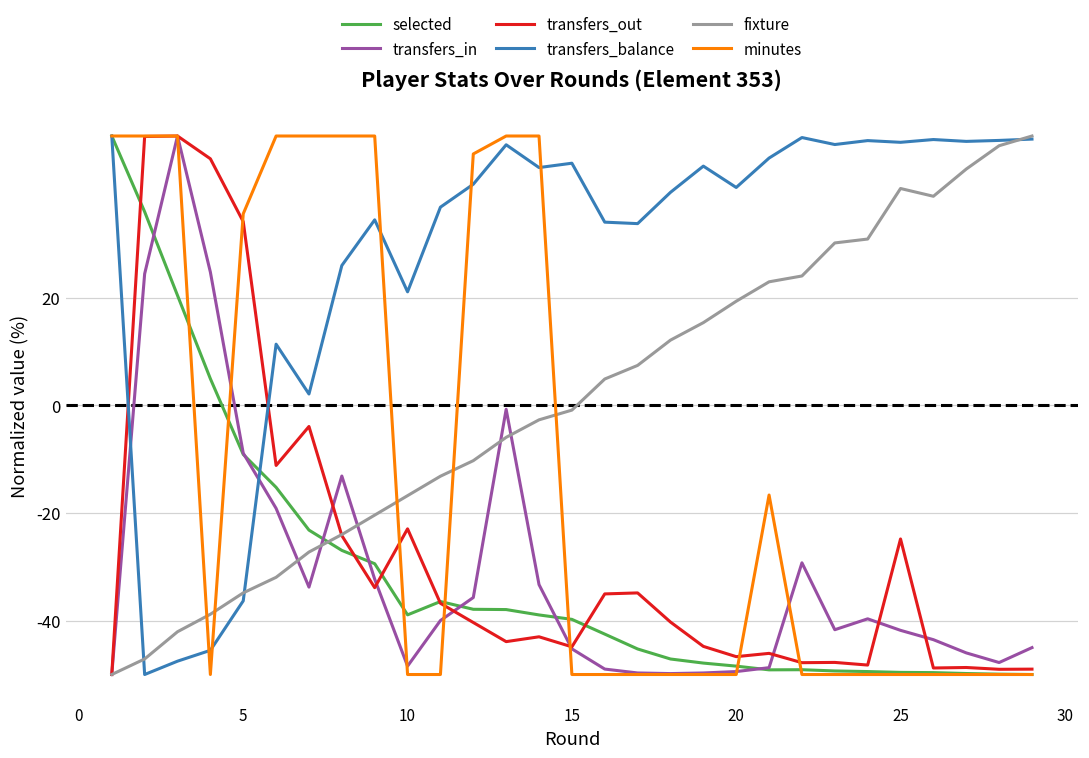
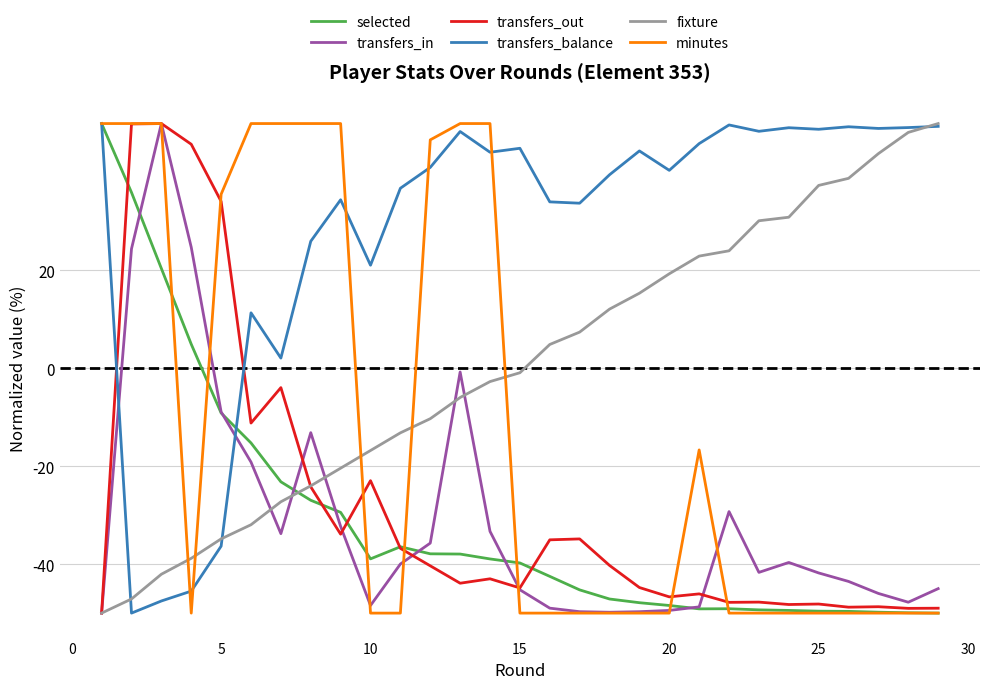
  {
    "selected": {
      "10": -39,
      "15": -40,
      "20": -48
    },
    "transfers_in": {
      "10": -48,
      "20": -49,
      "25": -42
    },
    "transfers_out": {
      "5": 34,
      "10": -23,
      "20": -47,
-     "25": -25
+     "25": -48
    },
    "transfers_balance": {
      "5": -36,
      "10": 21,
      "15": 45,
      "20": 40,
      "25": 49
    },
    "fixture": {
      "5": -35,
      "10": -17,
      "15": -1,
      "20": 19,
-     "25": 40
+     "25": 37
    },
    "minutes": {
      "5": 36,
      "10": -50,
      "15": -50,
      "20": -50
    }
  }
